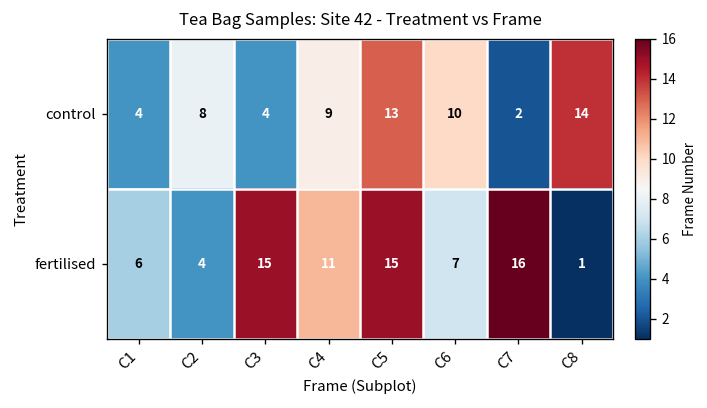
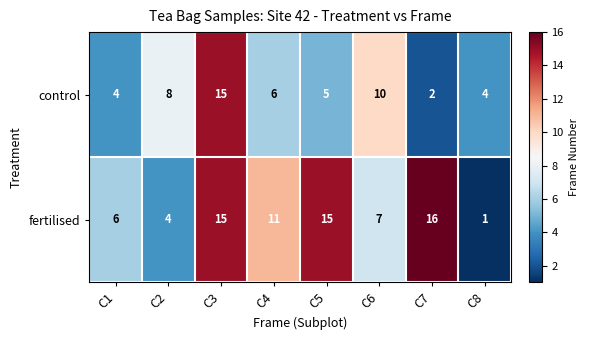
  {
    "control": {
      "C1": 4,
      "C2": 8,
-     "C3": 4,
-     "C4": 9,
-     "C5": 13,
+     "C3": 15,
+     "C4": 6,
+     "C5": 5,
      "C6": 10,
      "C7": 2,
-     "C8": 14
+     "C8": 4
    },
    "fertilised": {
      "C1": 6,
      "C2": 4,
      "C3": 15,
      "C4": 11,
      "C5": 15,
      "C6": 7,
      "C7": 16,
      "C8": 1
    }
  }
